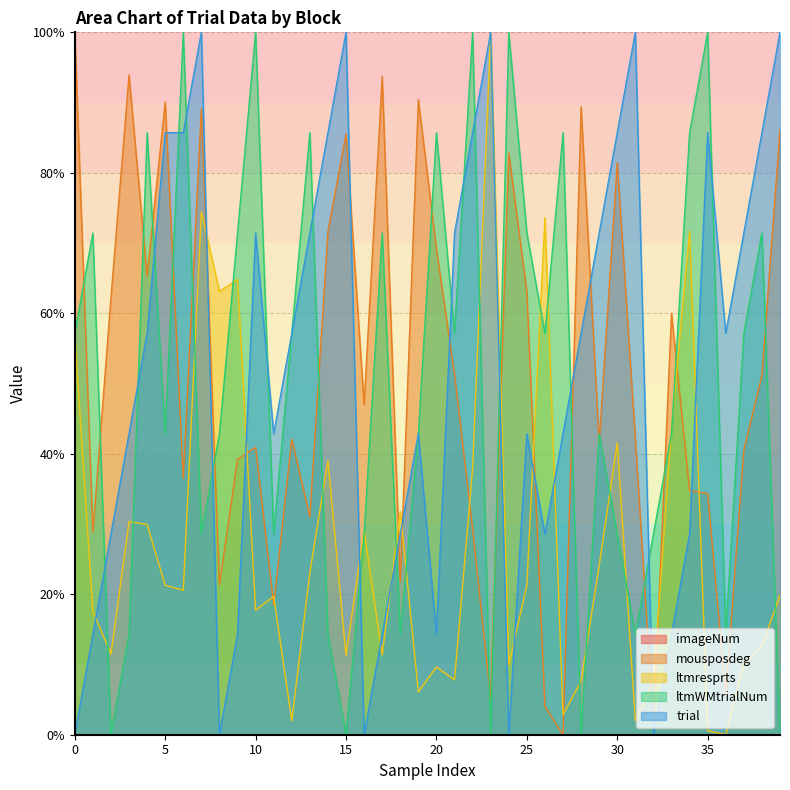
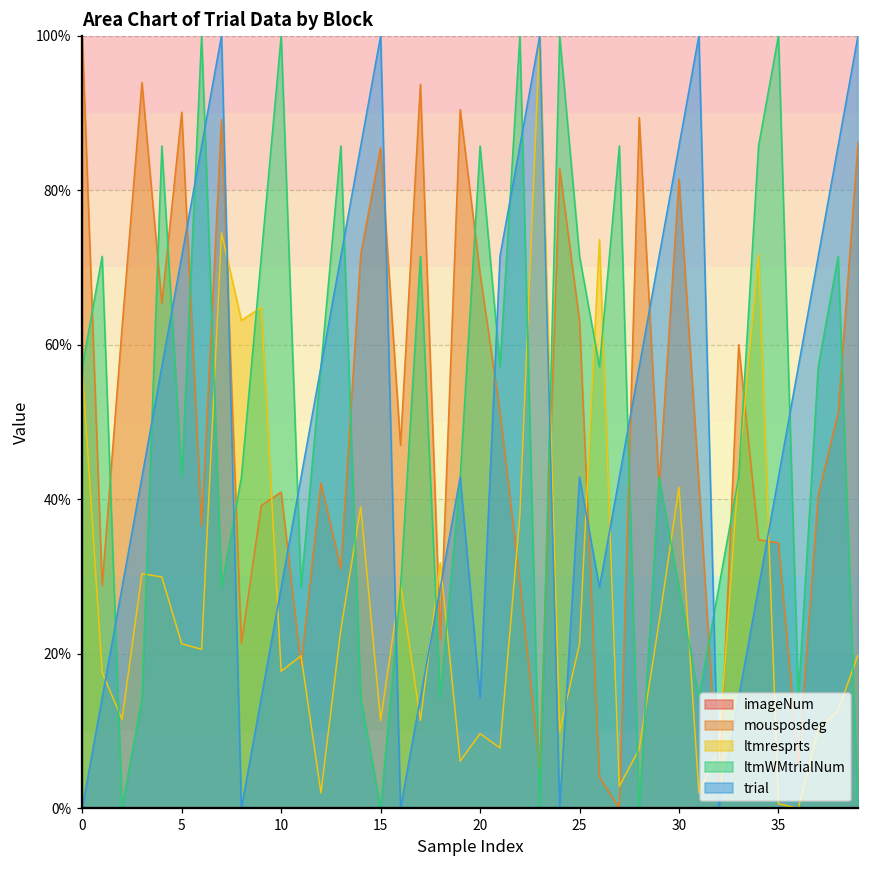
  {
    "trial": {
-     "5": "86%",
-     "10": "71%",
+     "5": "71%",
+     "10": "29%",
      "20": "14%",
      "25": "43%",
      "30": "86%",
-     "35": "86%"
+     "35": "43%"
    }
  }
